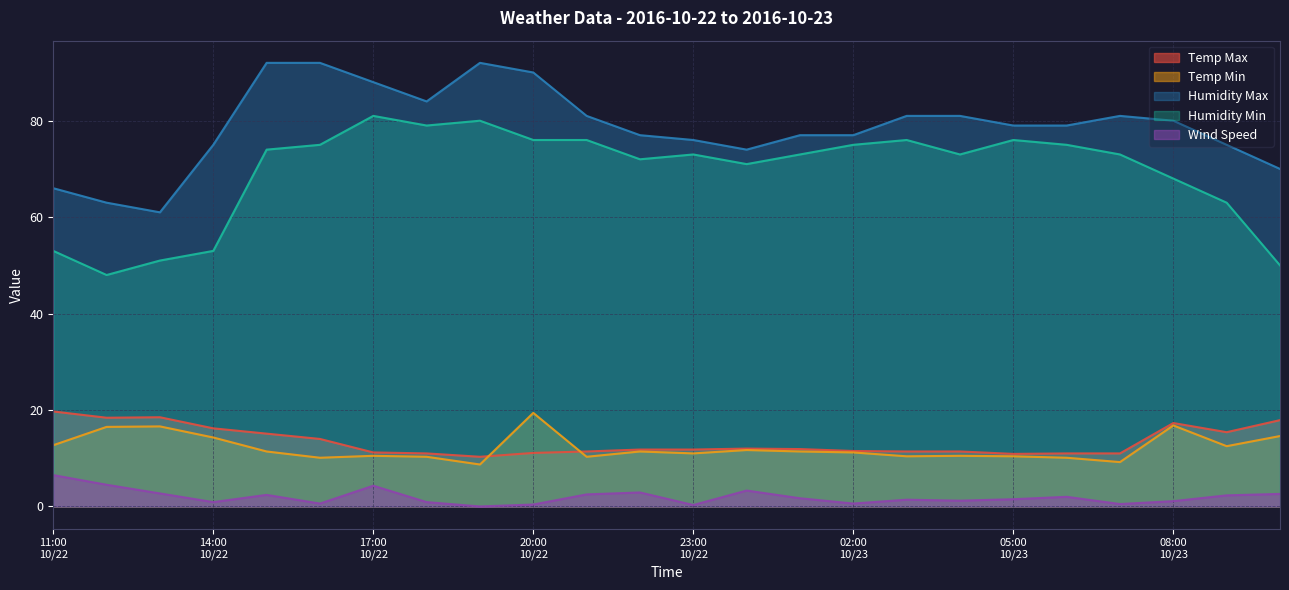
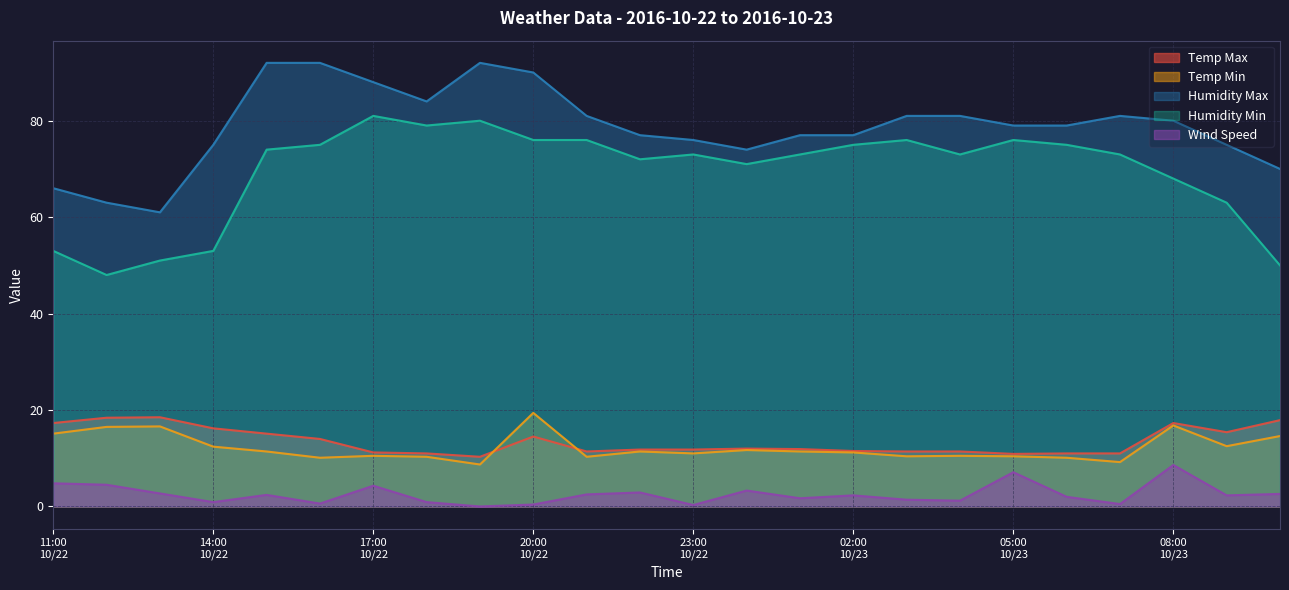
  {
    "Temp Max": {
-     "11:00 10/22": 20,
+     "11:00 10/22": 17,
      "14:00 10/22": 16,
      "17:00 10/22": 11,
-     "20:00 10/22": 11,
+     "20:00 10/22": 15,
      "23:00 10/22": 12
    },
    "Temp Min": {
-     "11:00 10/22": 13,
-     "14:00 10/22": 14,
+     "11:00 10/22": 15,
+     "14:00 10/22": 12,
      "17:00 10/22": 11,
      "20:00 10/22": 19,
      "23:00 10/22": 11
    },
    "Wind Speed": {
-     "11:00 10/22": 7,
+     "11:00 10/22": 5,
      "14:00 10/22": 1,
      "17:00 10/22": 4,
      "20:00 10/22": 0,
      "23:00 10/22": 0,
-     "02:00 10/23": 1,
-     "05:00 10/23": 2,
-     "08:00 10/23": 1
+     "02:00 10/23": 2,
+     "05:00 10/23": 7,
+     "08:00 10/23": 9
    }
  }
